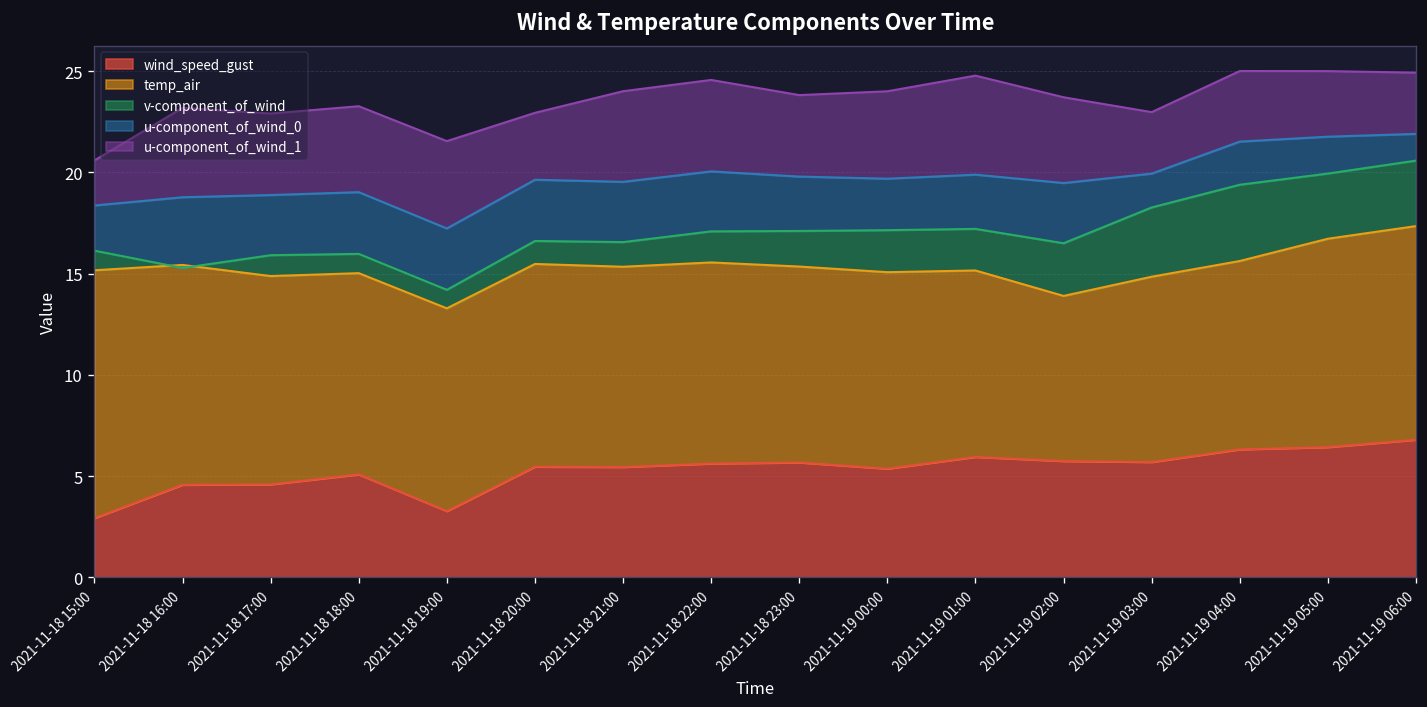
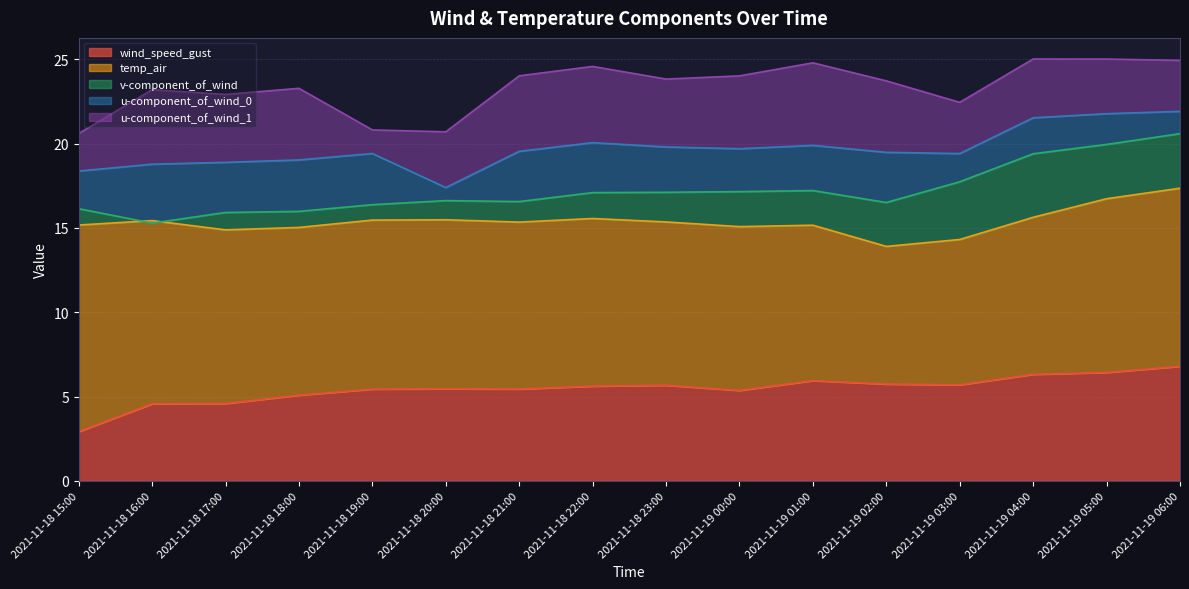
  {
    "wind_speed_gust": {
      "2021-11-18 15:00": 2.9,
      "2021-11-18 16:00": 4.6,
      "2021-11-18 17:00": 4.6,
      "2021-11-18 18:00": 5.1,
-     "2021-11-18 19:00": 3.3,
+     "2021-11-18 19:00": 5.4,
      "2021-11-18 20:00": 5.5,
      "2021-11-18 21:00": 5.4,
      "2021-11-18 22:00": 5.6,
      "2021-11-18 23:00": 5.7,
      "2021-11-19 00:00": 5.4,
      "2021-11-19 01:00": 5.9,
      "2021-11-19 02:00": 5.7,
      "2021-11-19 03:00": 5.7,
      "2021-11-19 04:00": 6.3,
      "2021-11-19 05:00": 6.4,
      "2021-11-19 06:00": 6.8
    },
    "temp_air": {
      "2021-11-18 15:00": 12.2,
      "2021-11-18 17:00": 10.3,
      "2021-11-18 18:00": 9.9,
      "2021-11-18 19:00": 10.0,
      "2021-11-18 20:00": 10.0,
      "2021-11-18 21:00": 9.9,
      "2021-11-18 22:00": 9.9,
      "2021-11-18 23:00": 9.7,
      "2021-11-19 00:00": 9.7,
      "2021-11-19 01:00": 9.2,
      "2021-11-19 02:00": 8.2,
-     "2021-11-19 03:00": 9.2,
+     "2021-11-19 03:00": 8.6,
      "2021-11-19 04:00": 9.3,
      "2021-11-19 05:00": 10.3,
      "2021-11-19 06:00": 10.6
    },
    "u-component_of_wind_0": {
      "2021-11-18 15:00": 2.2,
      "2021-11-18 16:00": 18.8,
      "2021-11-18 17:00": 3.0,
      "2021-11-18 18:00": 3.0,
      "2021-11-18 19:00": 3.0,
-     "2021-11-18 20:00": 3.0,
+     "2021-11-18 20:00": 0.8,
      "2021-11-18 21:00": 3.0,
      "2021-11-18 22:00": 3.0,
      "2021-11-18 23:00": 2.7,
      "2021-11-19 00:00": 2.5,
      "2021-11-19 01:00": 2.7,
      "2021-11-19 02:00": 3.0,
      "2021-11-19 03:00": 1.7,
      "2021-11-19 04:00": 2.1,
      "2021-11-19 05:00": 1.8,
      "2021-11-19 06:00": 1.3
    },
    "u-component_of_wind_1": {
      "2021-11-18 15:00": 2.2,
      "2021-11-18 18:00": 4.2,
-     "2021-11-18 19:00": 4.3,
+     "2021-11-18 19:00": 1.4,
      "2021-11-18 20:00": 3.3,
      "2021-11-18 21:00": 4.5,
      "2021-11-18 22:00": 4.5,
      "2021-11-18 23:00": 4.0,
      "2021-11-19 00:00": 4.3,
      "2021-11-19 01:00": 4.9,
      "2021-11-19 02:00": 4.2,
      "2021-11-19 03:00": 3.0,
      "2021-11-19 04:00": 3.5,
      "2021-11-19 05:00": 3.2,
      "2021-11-19 06:00": 3.0
    }
  }
